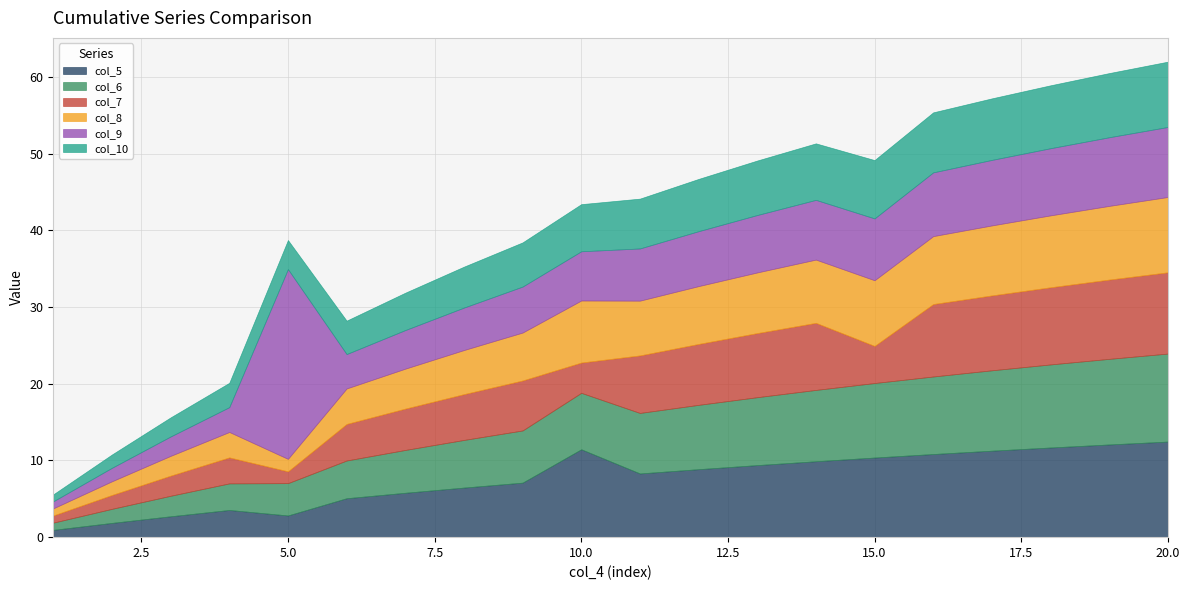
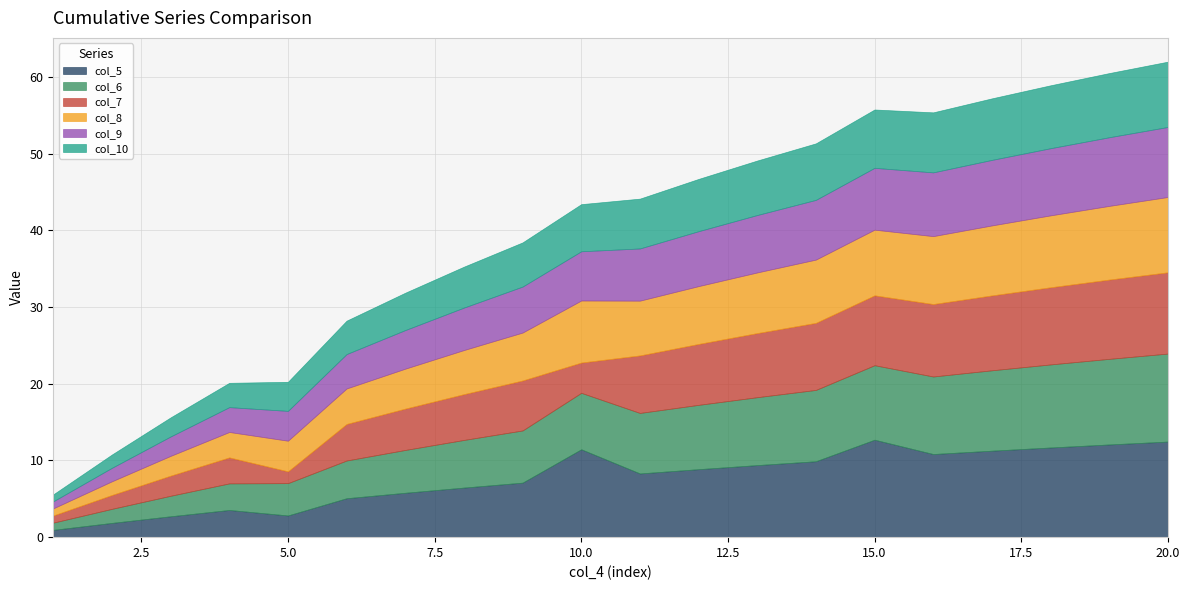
  {
    "col_5": {
      "5.0": 3,
      "10.0": 11,
-     "15.0": 10,
+     "15.0": 13,
      "20.0": 12
    },
    "col_7": {
      "5.0": 2,
      "10.0": 4,
-     "15.0": 5,
+     "15.0": 9,
      "20.0": 11
    },
    "col_8": {
-     "5.0": 2,
+     "5.0": 4,
      "10.0": 8,
      "15.0": 9,
      "20.0": 10
    },
    "col_9": {
-     "5.0": 25,
+     "5.0": 4,
      "10.0": 6,
      "15.0": 8,
      "20.0": 9
    }
  }
